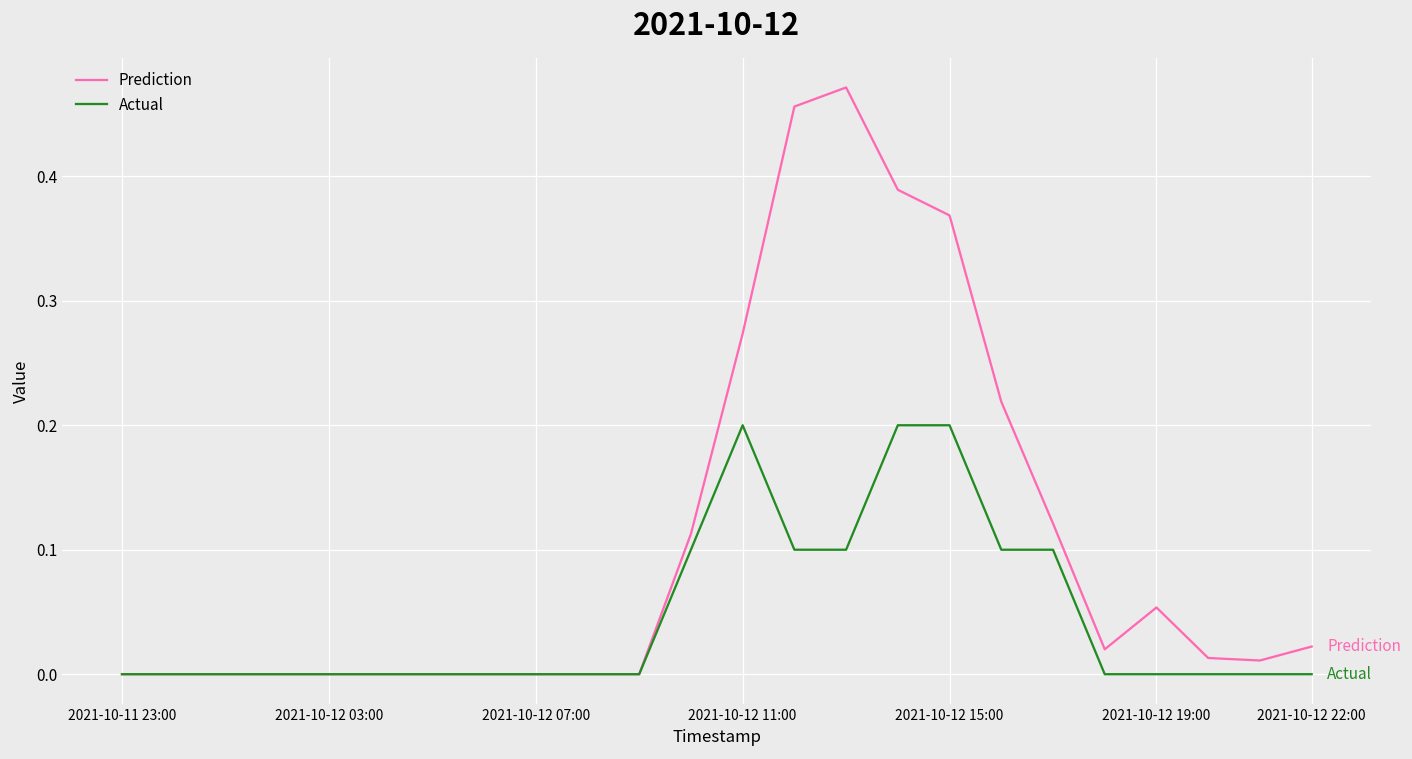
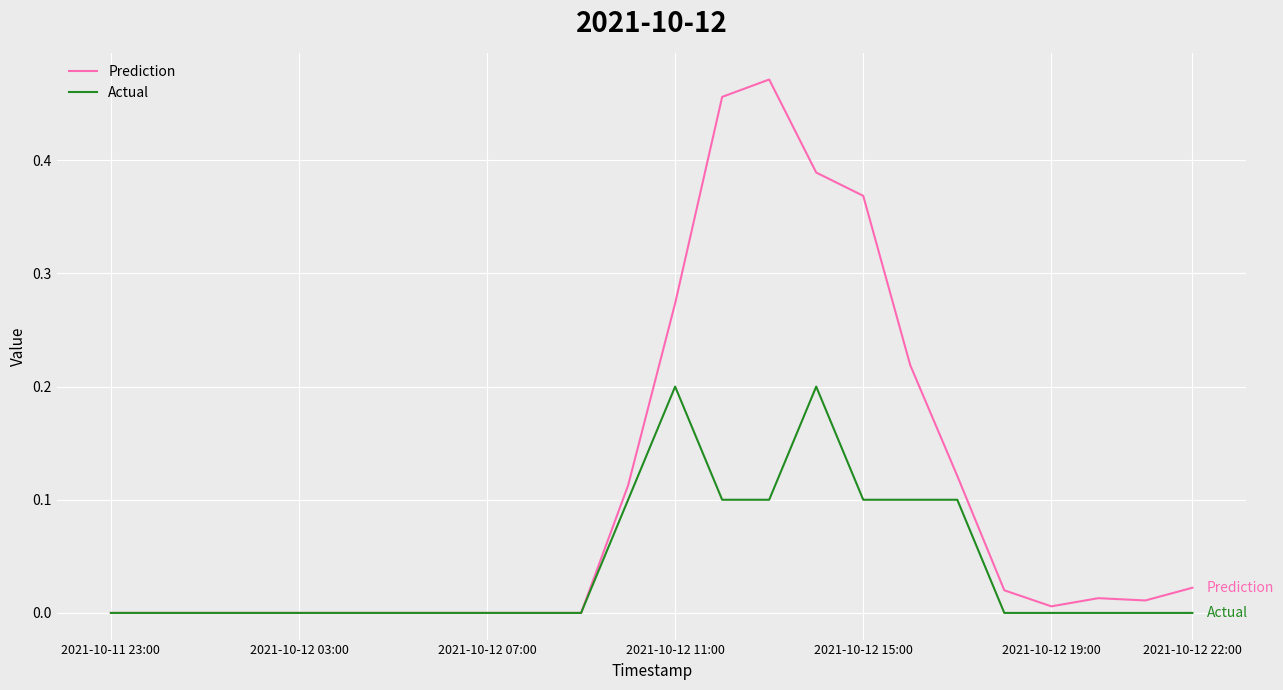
  {
    "Prediction": {
      "2021-10-12 11:00": 0.274,
      "2021-10-12 15:00": 0.369,
-     "2021-10-12 19:00": 0.054,
+     "2021-10-12 19:00": 0.006,
      "2021-10-12 22:00": 0.022
    },
    "Actual": {
      "2021-10-12 11:00": 0.2,
-     "2021-10-12 15:00": 0.2,
+     "2021-10-12 15:00": 0.1,
      "2021-10-12 19:00": 0.0,
      "2021-10-12 22:00": 0.0
    }
  }
